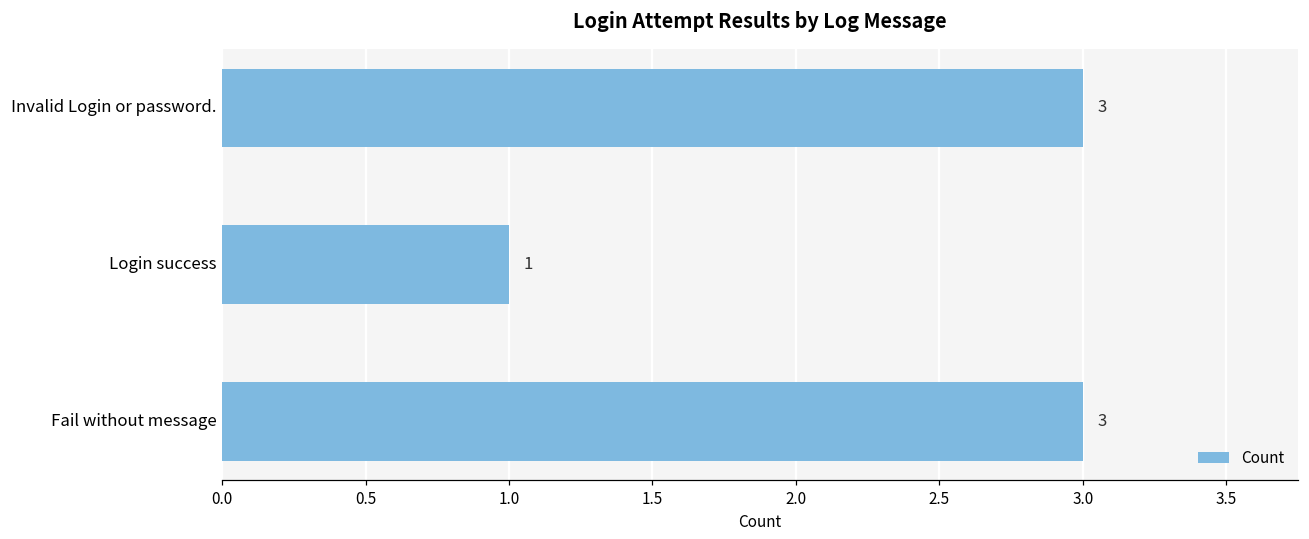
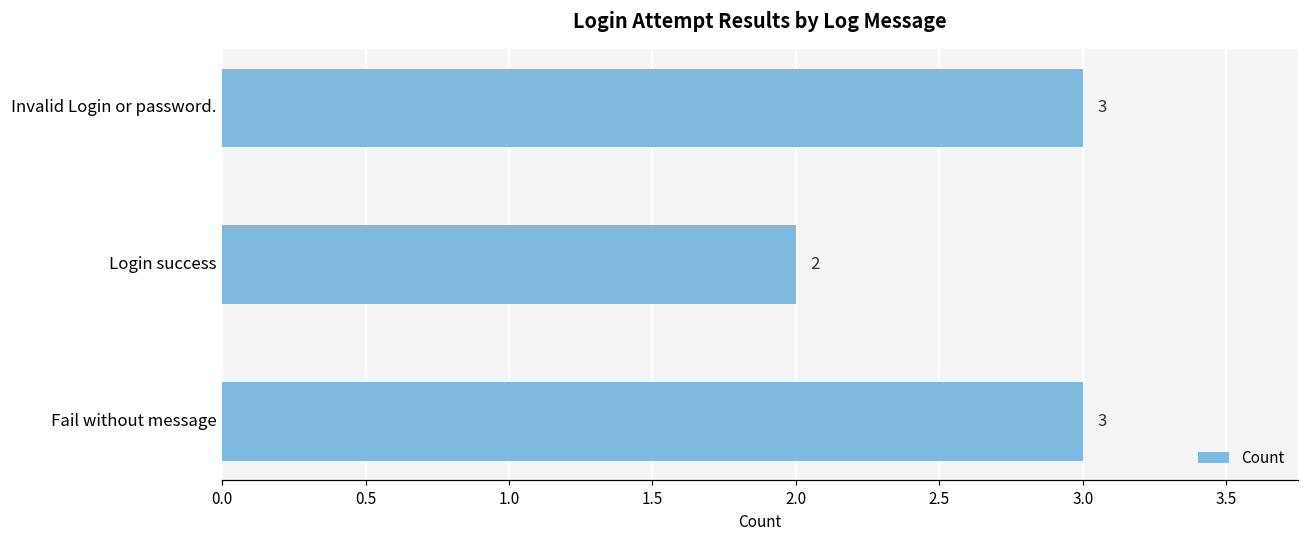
  {
    "Invalid Login or password.": 3,
-   "Login success": 1,
+   "Login success": 2,
    "Fail without message": 3
  }
